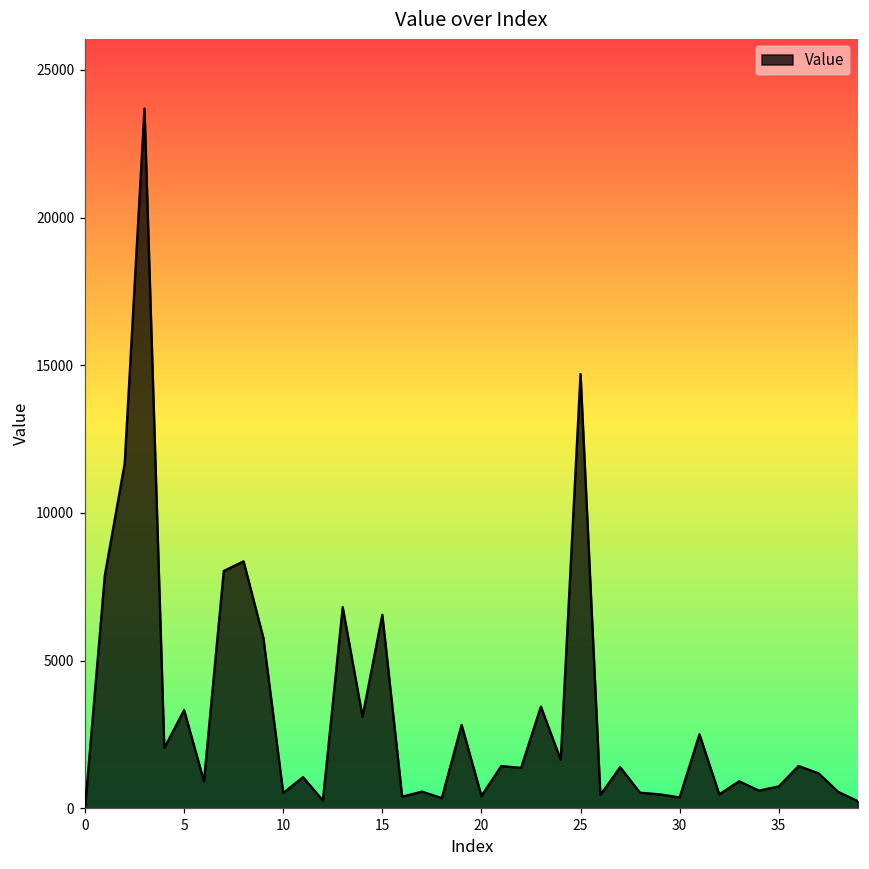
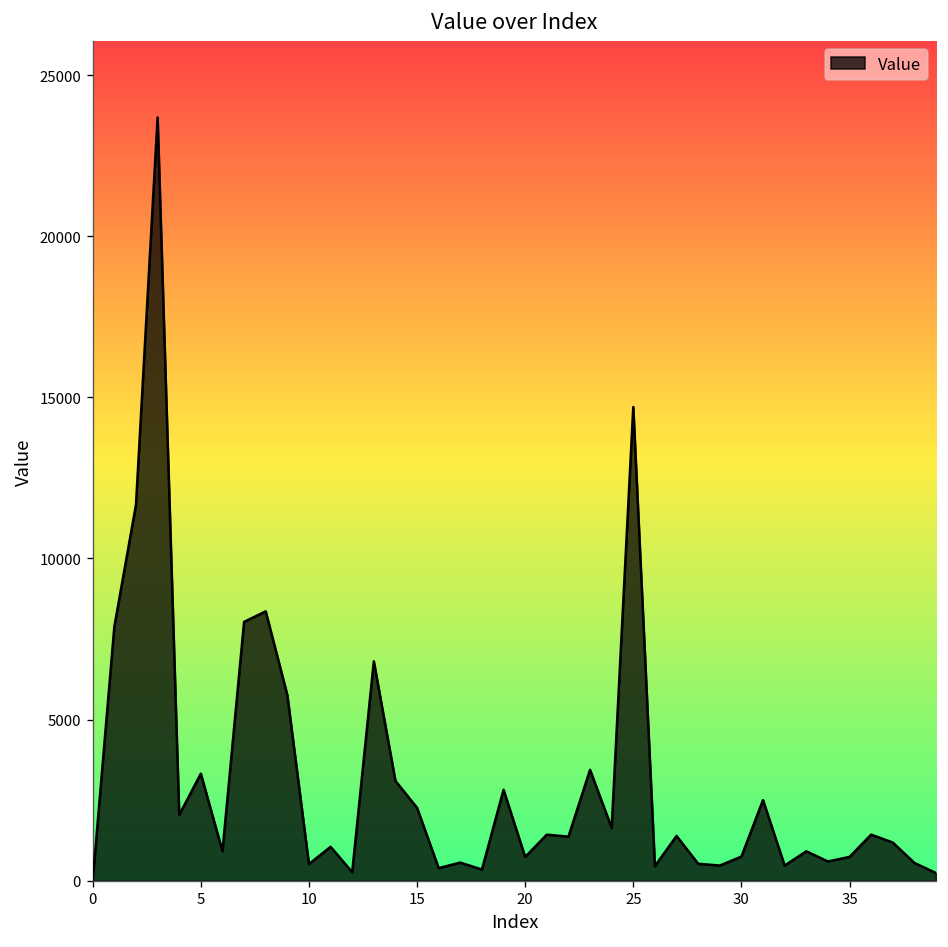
  {
    "0": 0,
    "5": 3300,
    "10": 500,
-   "15": 6500,
-   "20": 400,
+   "15": 2300,
+   "20": 700,
    "25": 14700,
-   "30": 400,
+   "30": 700,
    "35": 700
  }
